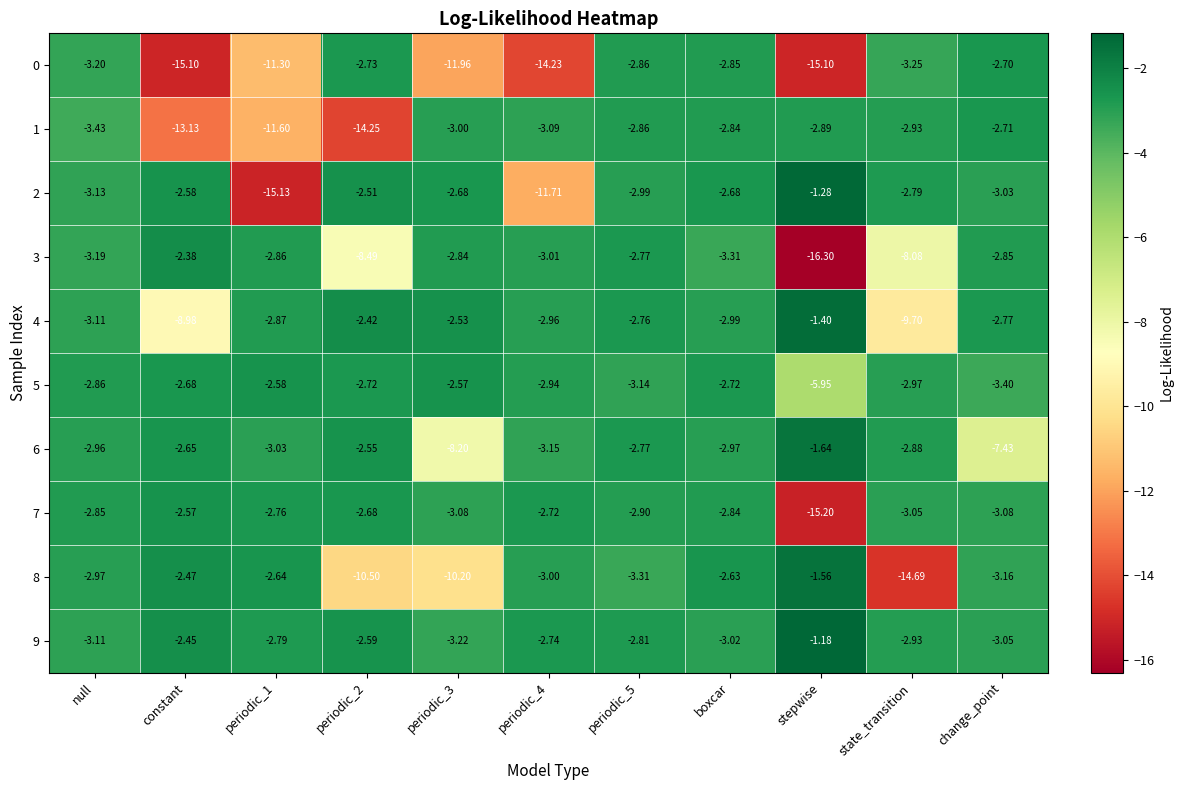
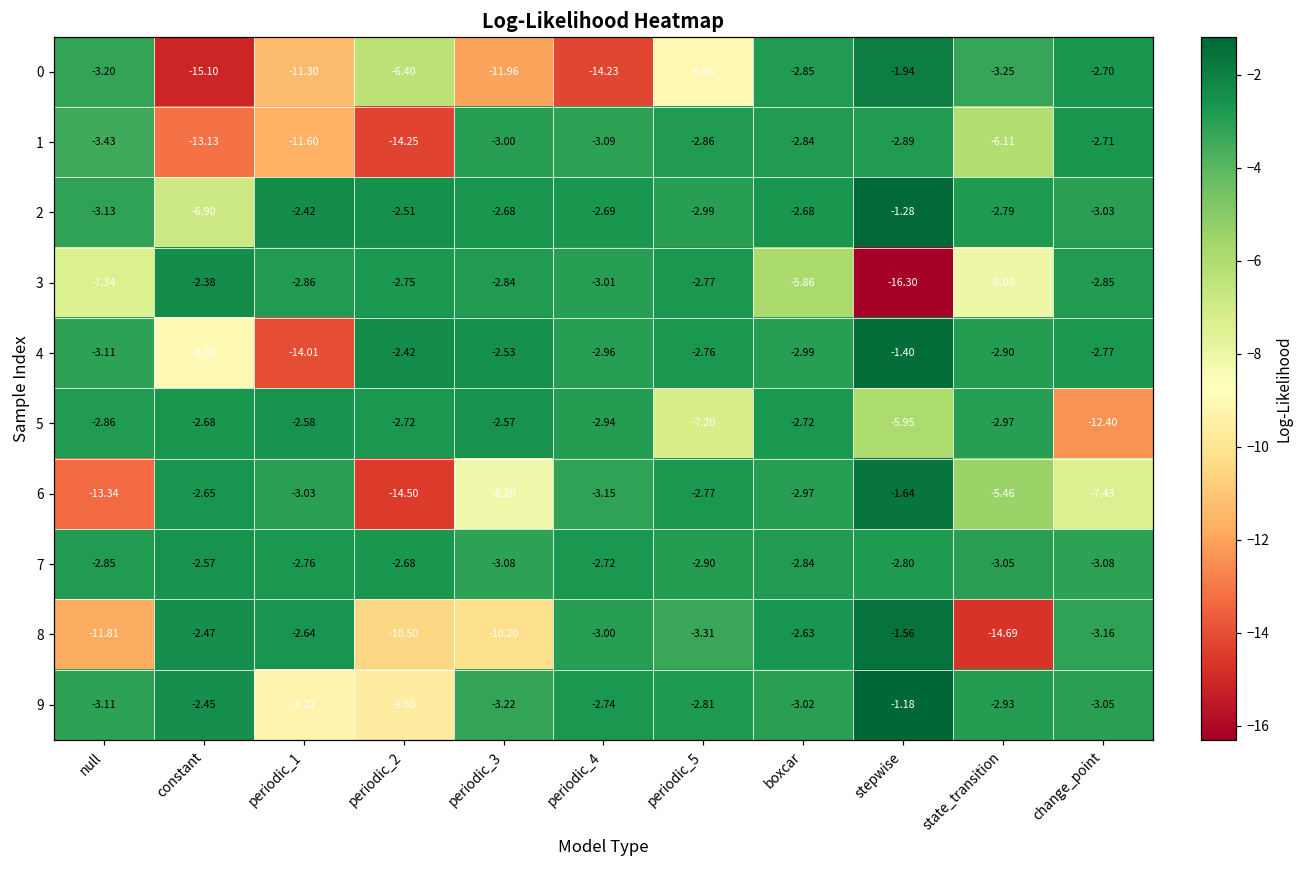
  {
    "0": {
      "null": -3.20,
      "constant": -15.10,
      "periodic_1": -11.30,
-     "periodic_2": -2.73,
+     "periodic_2": -6.40,
      "periodic_3": -11.96,
      "periodic_4": -14.23,
-     "periodic_5": -2.86,
+     "periodic_5": -9.06,
      "boxcar": -2.85,
-     "stepwise": -15.10,
+     "stepwise": -1.94,
      "state_transition": -3.25,
      "change_point": -2.70
    },
    "1": {
      "null": -3.43,
      "constant": -13.13,
      "periodic_1": -11.60,
      "periodic_2": -14.25,
      "periodic_3": -3.00,
      "periodic_4": -3.09,
      "periodic_5": -2.86,
      "boxcar": -2.84,
      "stepwise": -2.89,
-     "state_transition": -2.93,
+     "state_transition": -6.11,
      "change_point": -2.71
    },
    "2": {
      "null": -3.13,
-     "constant": -2.58,
-     "periodic_1": -15.13,
+     "constant": -6.90,
+     "periodic_1": -2.42,
      "periodic_2": -2.51,
      "periodic_3": -2.68,
-     "periodic_4": -11.71,
+     "periodic_4": -2.69,
      "periodic_5": -2.99,
      "boxcar": -2.68,
      "stepwise": -1.28,
      "state_transition": -2.79,
      "change_point": -3.03
    },
    "3": {
-     "null": -3.19,
+     "null": -7.34,
      "constant": -2.38,
      "periodic_1": -2.86,
-     "periodic_2": -8.49,
+     "periodic_2": -2.75,
      "periodic_3": -2.84,
      "periodic_4": -3.01,
      "periodic_5": -2.77,
-     "boxcar": -3.31,
+     "boxcar": -5.86,
      "stepwise": -16.30,
      "state_transition": -8.08,
      "change_point": -2.85
    },
    "4": {
      "null": -3.11,
      "constant": -8.98,
-     "periodic_1": -2.87,
+     "periodic_1": -14.01,
      "periodic_2": -2.42,
      "periodic_3": -2.53,
      "periodic_4": -2.96,
      "periodic_5": -2.76,
      "boxcar": -2.99,
      "stepwise": -1.40,
-     "state_transition": -9.70,
+     "state_transition": -2.90,
      "change_point": -2.77
    },
    "5": {
      "null": -2.86,
      "constant": -2.68,
      "periodic_1": -2.58,
      "periodic_2": -2.72,
      "periodic_3": -2.57,
      "periodic_4": -2.94,
-     "periodic_5": -3.14,
+     "periodic_5": -7.20,
      "boxcar": -2.72,
      "stepwise": -5.95,
      "state_transition": -2.97,
-     "change_point": -3.40
+     "change_point": -12.40
    },
    "6": {
-     "null": -2.96,
+     "null": -13.34,
      "constant": -2.65,
      "periodic_1": -3.03,
-     "periodic_2": -2.55,
+     "periodic_2": -14.50,
      "periodic_3": -8.20,
      "periodic_4": -3.15,
      "periodic_5": -2.77,
      "boxcar": -2.97,
      "stepwise": -1.64,
-     "state_transition": -2.88,
+     "state_transition": -5.46,
      "change_point": -7.43
    },
    "7": {
      "null": -2.85,
      "constant": -2.57,
      "periodic_1": -2.76,
      "periodic_2": -2.68,
      "periodic_3": -3.08,
      "periodic_4": -2.72,
      "periodic_5": -2.90,
      "boxcar": -2.84,
-     "stepwise": -15.20,
+     "stepwise": -2.80,
      "state_transition": -3.05,
      "change_point": -3.08
    },
    "8": {
-     "null": -2.97,
+     "null": -11.81,
      "constant": -2.47,
      "periodic_1": -2.64,
      "periodic_2": -10.50,
      "periodic_3": -10.20,
      "periodic_4": -3.00,
      "periodic_5": -3.31,
      "boxcar": -2.63,
      "stepwise": -1.56,
      "state_transition": -14.69,
      "change_point": -3.16
    },
    "9": {
      "null": -3.11,
      "constant": -2.45,
-     "periodic_1": -2.79,
-     "periodic_2": -2.59,
+     "periodic_1": -9.22,
+     "periodic_2": -9.60,
      "periodic_3": -3.22,
      "periodic_4": -2.74,
      "periodic_5": -2.81,
      "boxcar": -3.02,
      "stepwise": -1.18,
      "state_transition": -2.93,
      "change_point": -3.05
    }
  }
